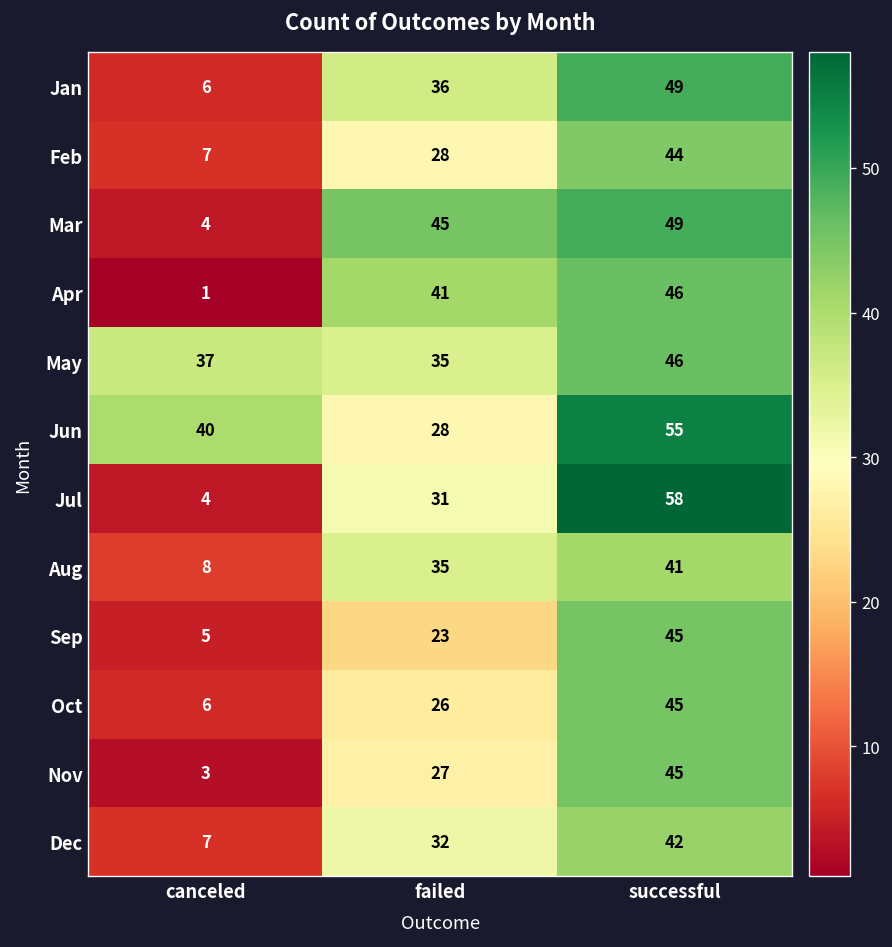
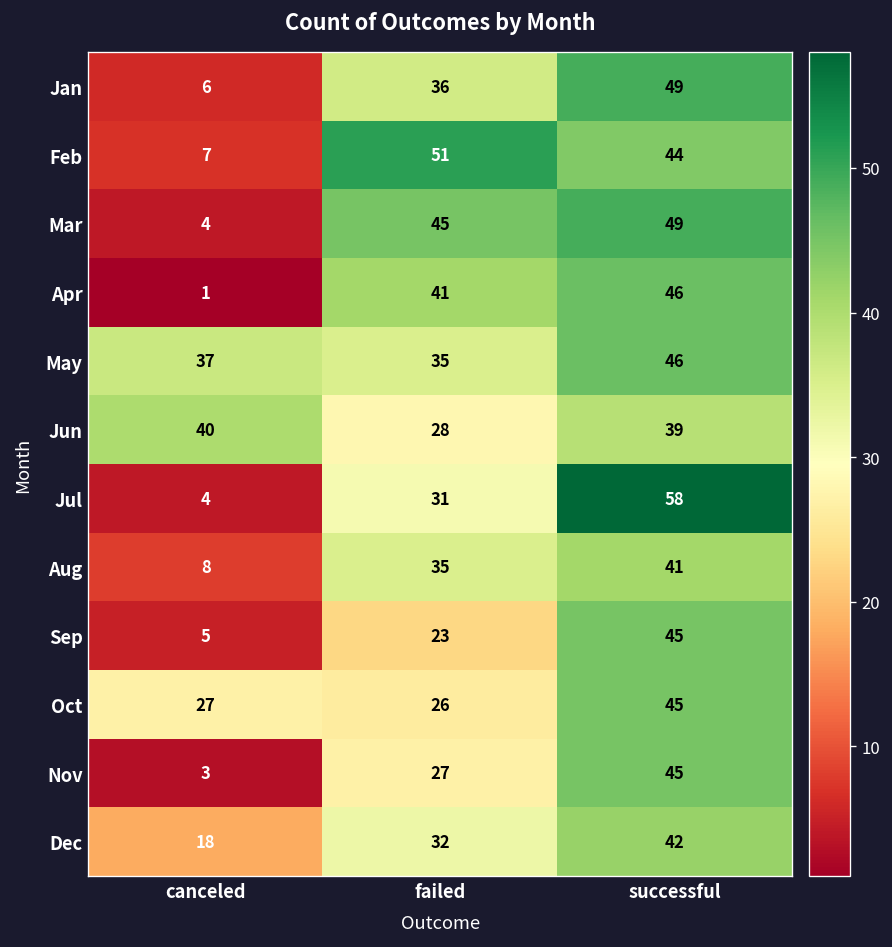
  {
    "Jan": {
      "canceled": 6,
      "failed": 36,
      "successful": 49
    },
    "Feb": {
      "canceled": 7,
-     "failed": 28,
+     "failed": 51,
      "successful": 44
    },
    "Mar": {
      "canceled": 4,
      "failed": 45,
      "successful": 49
    },
    "Apr": {
      "canceled": 1,
      "failed": 41,
      "successful": 46
    },
    "May": {
      "canceled": 37,
      "failed": 35,
      "successful": 46
    },
    "Jun": {
      "canceled": 40,
      "failed": 28,
-     "successful": 55
+     "successful": 39
    },
    "Jul": {
      "canceled": 4,
      "failed": 31,
      "successful": 58
    },
    "Aug": {
      "canceled": 8,
      "failed": 35,
      "successful": 41
    },
    "Sep": {
      "canceled": 5,
      "failed": 23,
      "successful": 45
    },
    "Oct": {
-     "canceled": 6,
+     "canceled": 27,
      "failed": 26,
      "successful": 45
    },
    "Nov": {
      "canceled": 3,
      "failed": 27,
      "successful": 45
    },
    "Dec": {
-     "canceled": 7,
+     "canceled": 18,
      "failed": 32,
      "successful": 42
    }
  }
